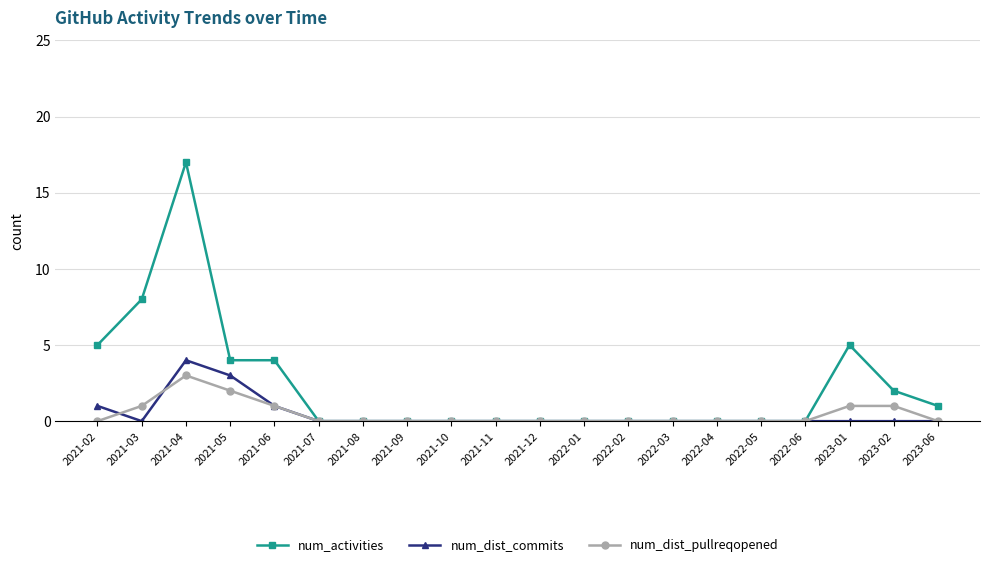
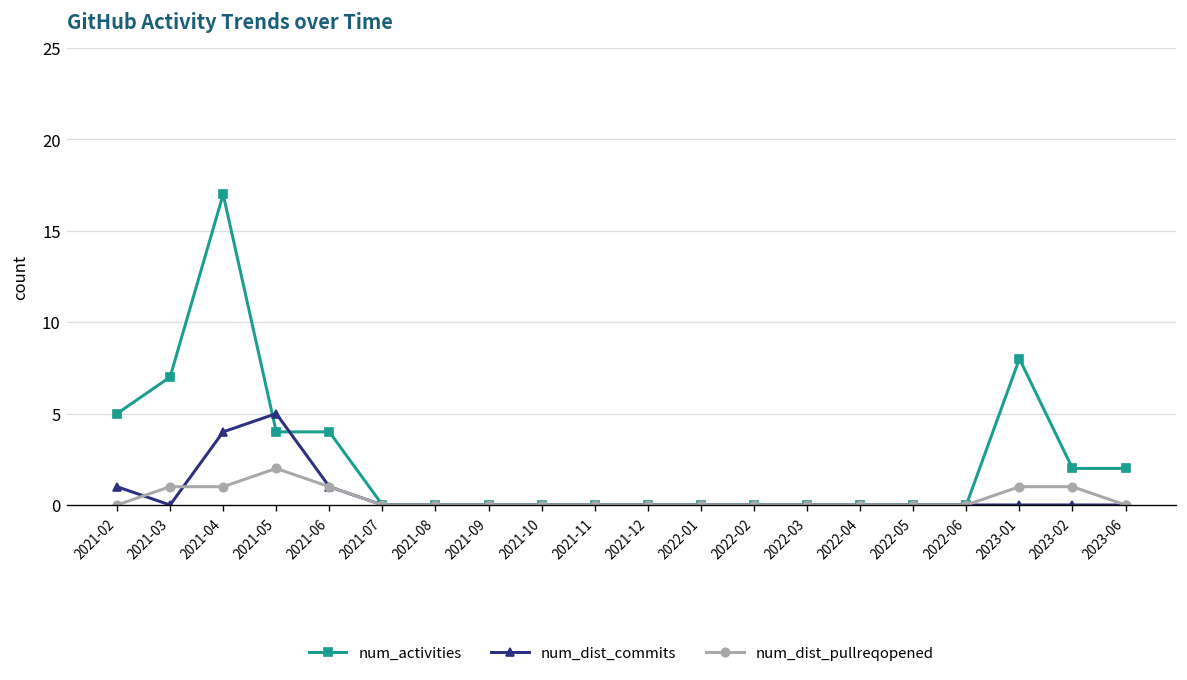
  {
    "num_activities": {
      "2021-02": 5,
-     "2021-03": 8,
+     "2021-03": 7,
      "2021-04": 17,
      "2021-05": 4,
      "2021-06": 4,
-     "2023-01": 5,
+     "2023-01": 8,
      "2023-02": 2,
-     "2023-06": 1
+     "2023-06": 2
    },
    "num_dist_commits": {
      "2021-02": 1,
      "2021-03": 0,
      "2021-04": 4,
-     "2021-05": 3,
+     "2021-05": 5,
      "2023-01": 0,
      "2023-02": 0
    },
    "num_dist_pullreqopened": {
      "2021-02": 0,
      "2021-03": 1,
-     "2021-04": 3,
+     "2021-04": 1,
      "2021-05": 2,
      "2023-01": 1,
      "2023-02": 1
    }
  }
